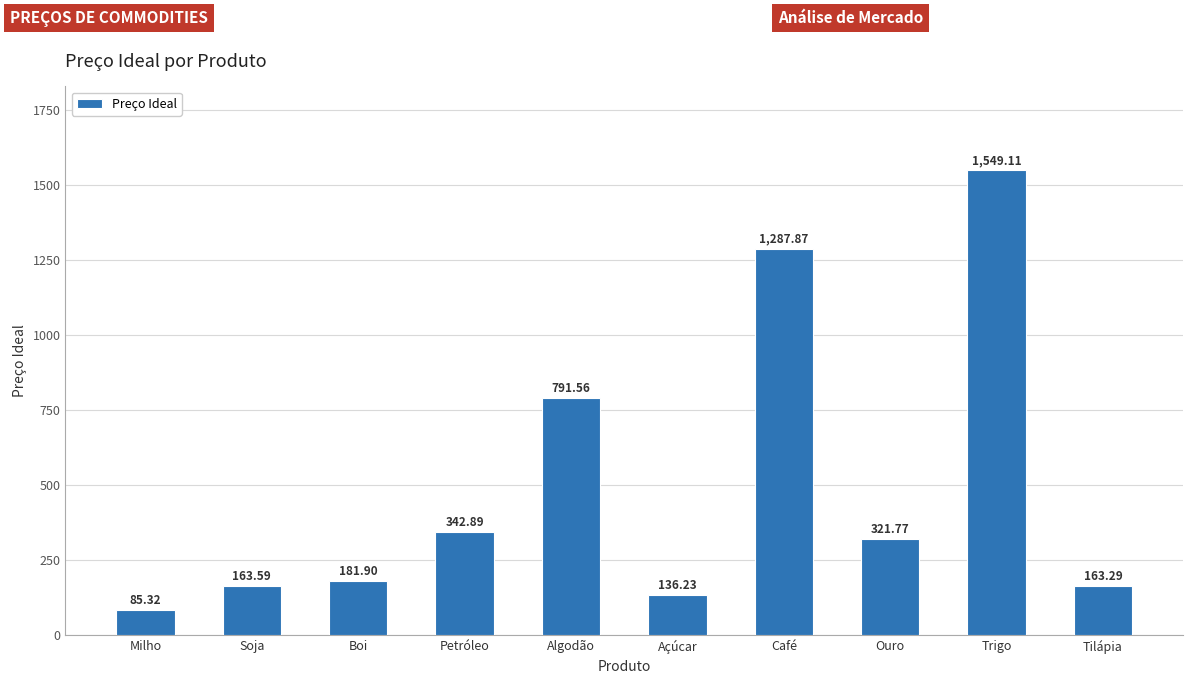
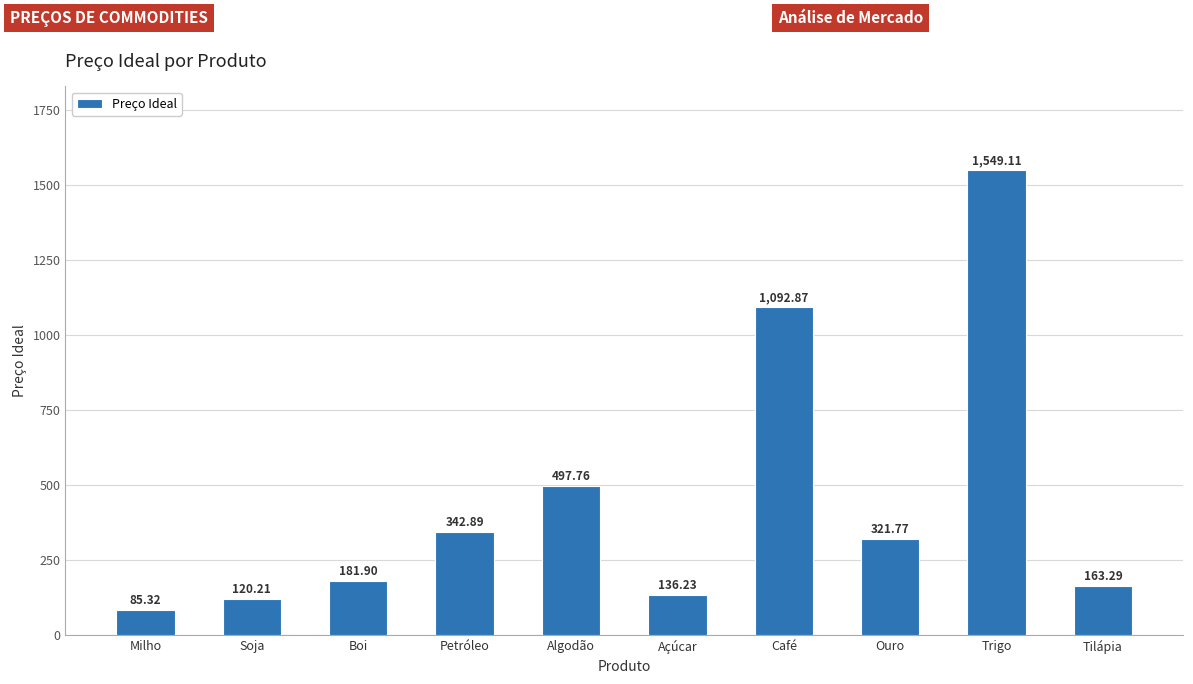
  {
    "Milho": "85.32",
-   "Soja": "163.59",
+   "Soja": "120.21",
    "Boi": "181.90",
    "Petróleo": "342.89",
-   "Algodão": "791.56",
+   "Algodão": "497.76",
    "Açúcar": "136.23",
-   "Café": "1,287.87",
+   "Café": "1,092.87",
    "Ouro": "321.77",
    "Trigo": "1,549.11",
    "Tilápia": "163.29"
  }
